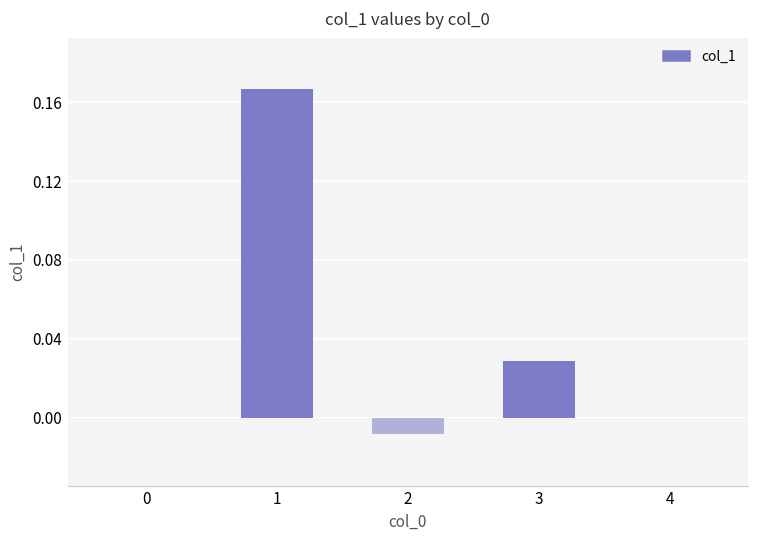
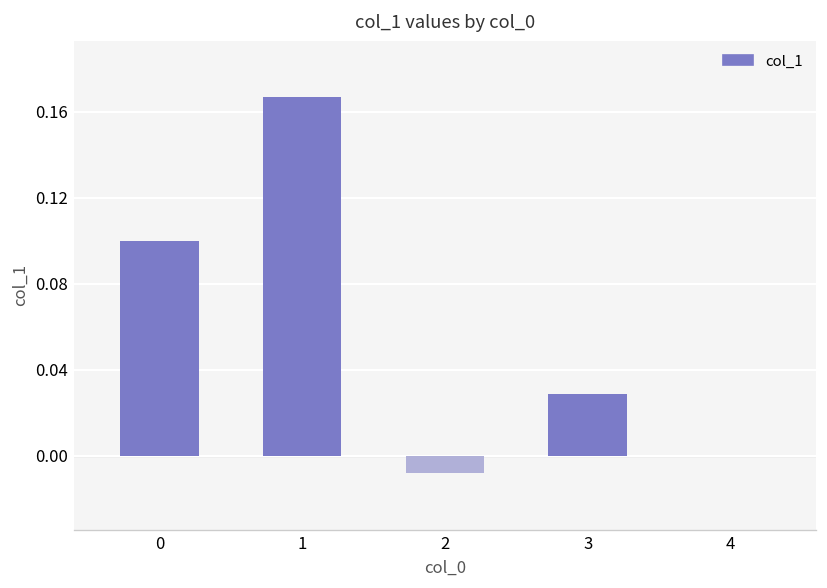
  {
-   "0": 0.0,
+   "0": 0.1,
    "1": 0.167,
    "2": -0.008,
    "3": 0.029
  }
